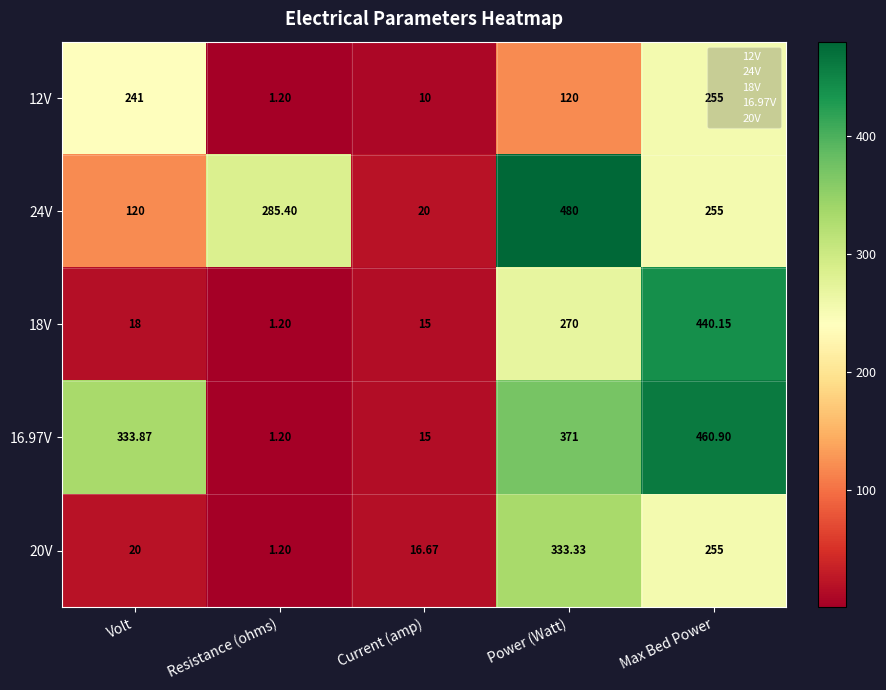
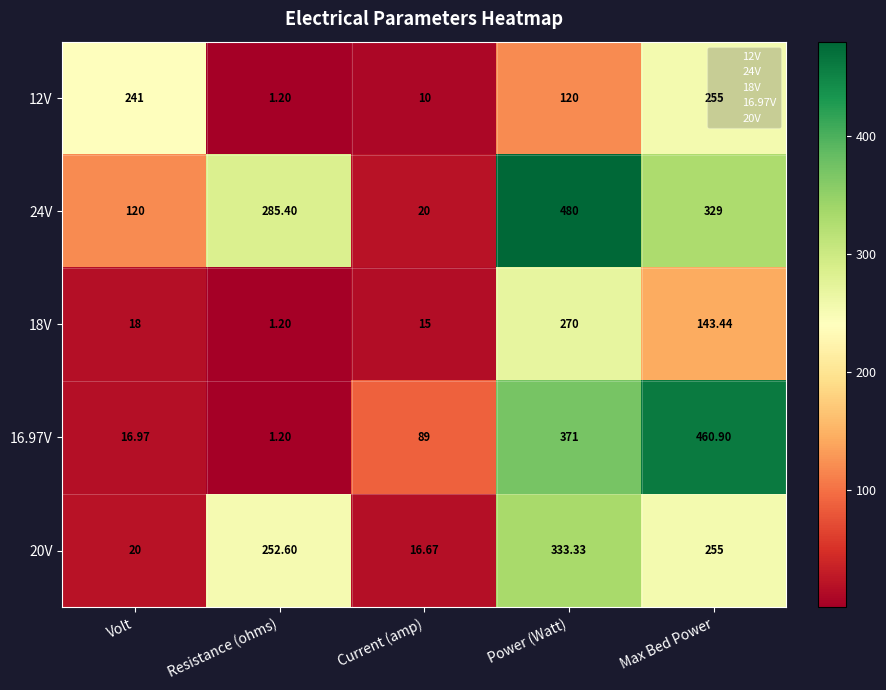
  {
    "12V": {
      "Volt": 241,
      "Resistance (ohms)": 1.20,
      "Current (amp)": 10,
      "Power (Watt)": 120
    },
    "24V": {
      "Volt": 120,
      "Resistance (ohms)": 285.40,
      "Current (amp)": 20,
      "Power (Watt)": 480,
-     "Max Bed Power": 255
+     "Max Bed Power": 329
    },
    "18V": {
      "Volt": 18,
      "Resistance (ohms)": 1.20,
      "Current (amp)": 15,
      "Power (Watt)": 270,
-     "Max Bed Power": 440.15
+     "Max Bed Power": 143.44
    },
    "16.97V": {
-     "Volt": 333.87,
+     "Volt": 16.97,
      "Resistance (ohms)": 1.20,
-     "Current (amp)": 15,
+     "Current (amp)": 89,
      "Power (Watt)": 371,
      "Max Bed Power": 460.90
    },
    "20V": {
      "Volt": 20,
-     "Resistance (ohms)": 1.20,
+     "Resistance (ohms)": 252.60,
      "Current (amp)": 16.67,
      "Power (Watt)": 333.33,
      "Max Bed Power": 255
    }
  }
